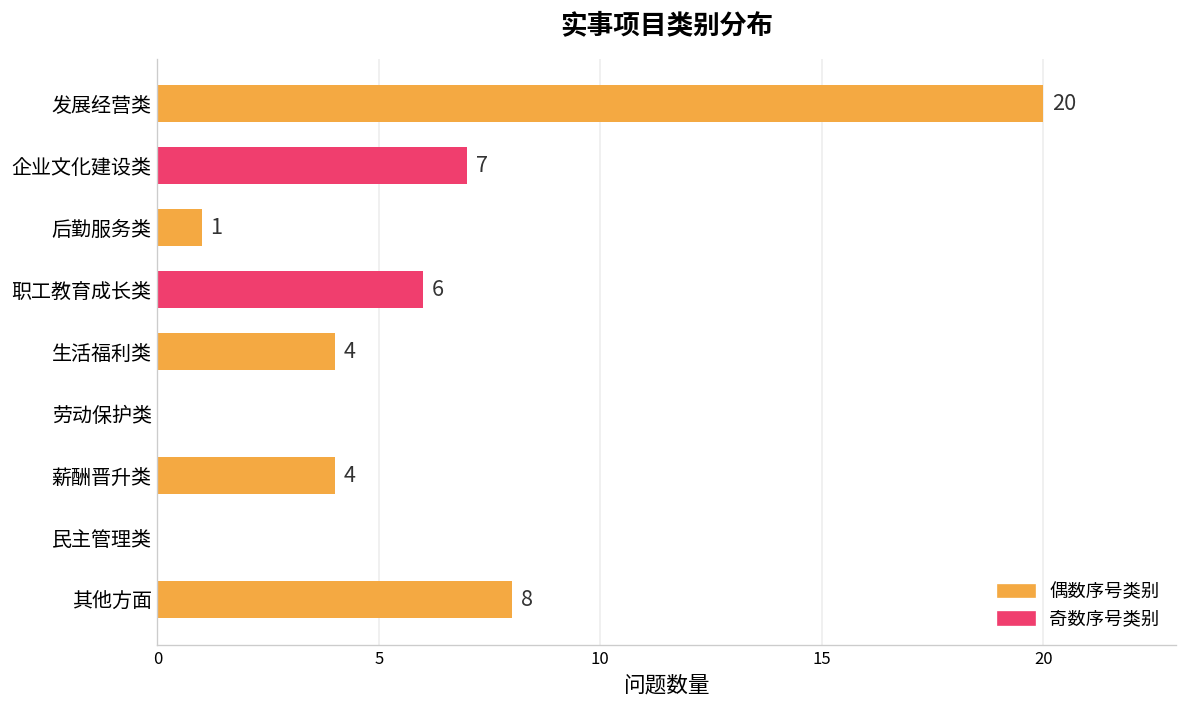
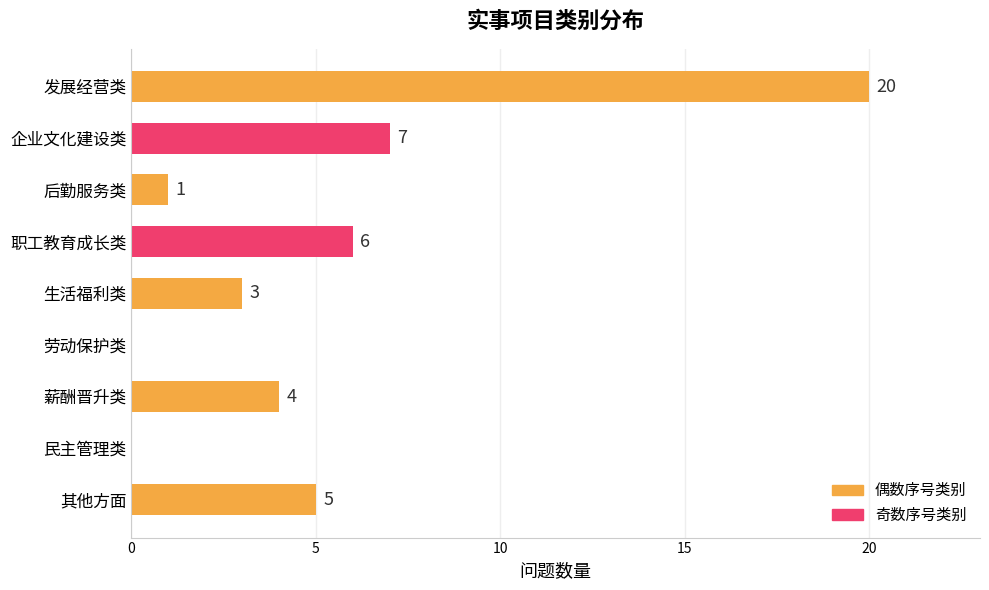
  {
    "发展经营类": 20,
    "企业文化建设类": 7,
    "后勤服务类": 1,
    "职工教育成长类": 6,
-   "生活福利类": 4,
+   "生活福利类": 3,
    "薪酬晋升类": 4,
-   "其他方面": 8
+   "其他方面": 5
  }
